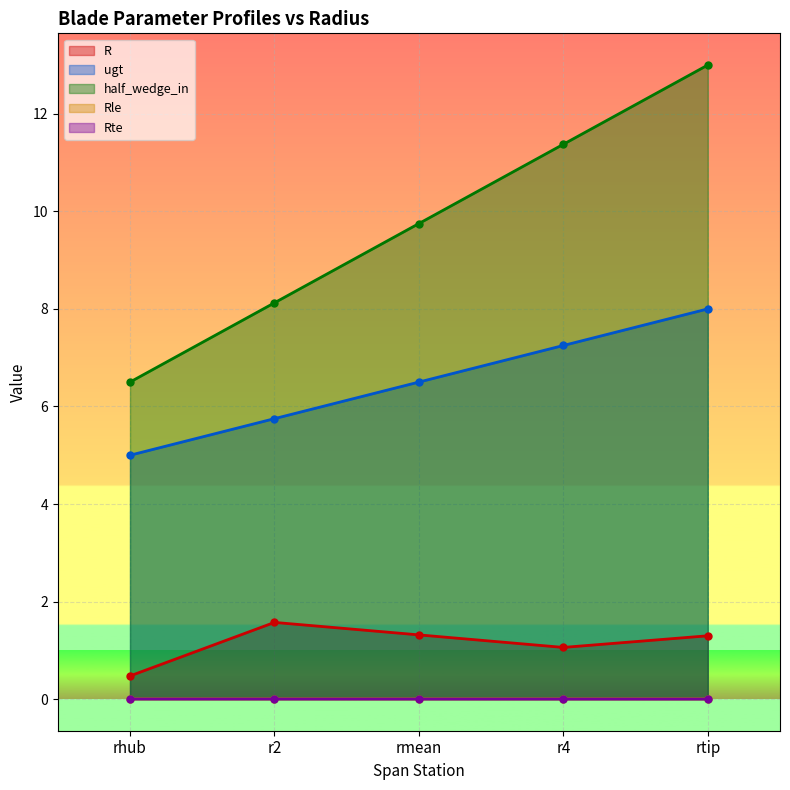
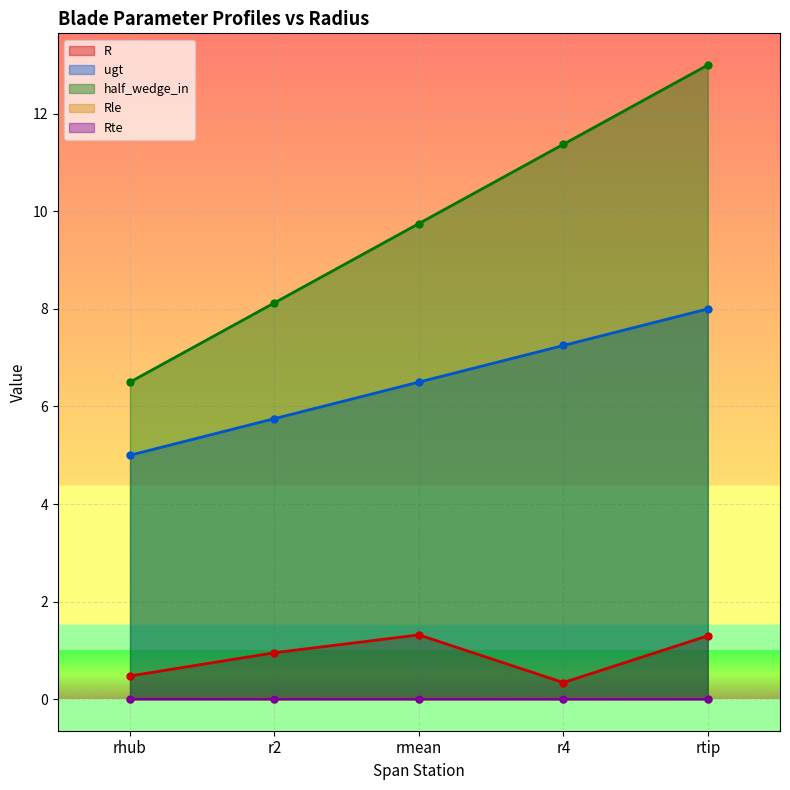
  {
    "R": {
      "rhub": 0.5,
-     "r2": 1.6,
+     "r2": 1.0,
      "rmean": 1.3,
-     "r4": 1.1,
+     "r4": 0.3,
      "rtip": 1.3
    },
    "ugt": {
      "rhub": 5.0,
      "r2": 5.8,
      "rmean": 6.5,
      "r4": 7.3,
      "rtip": 8.0
    },
    "half_wedge_in": {
      "rhub": 6.5,
      "r2": 8.1,
      "rmean": 9.8,
      "r4": 11.4,
      "rtip": 13.0
    },
    "Rte": {
      "rhub": 0.0,
      "r2": 0.0,
      "rmean": 0.0,
      "r4": 0.0,
      "rtip": 0.0
    }
  }
